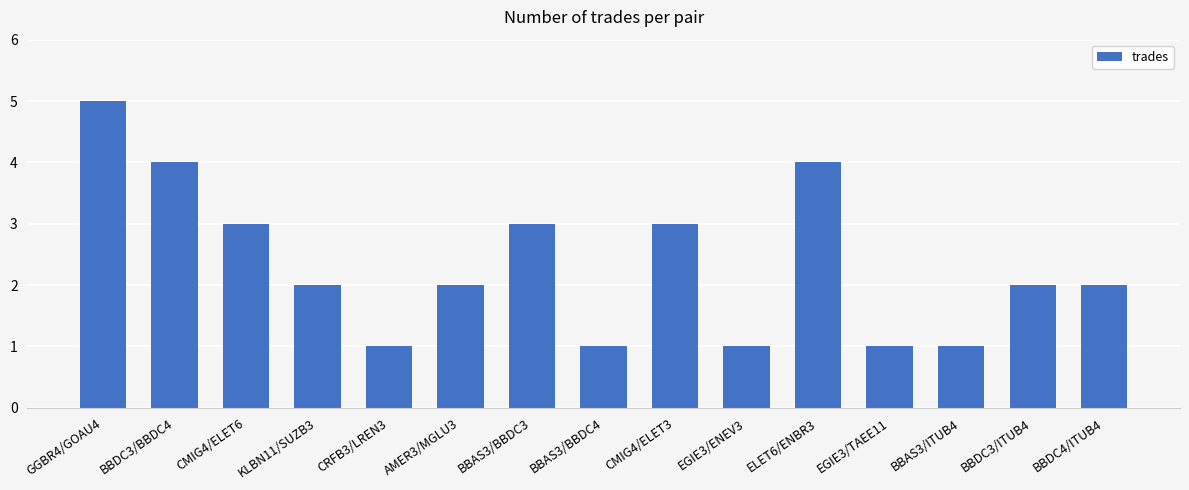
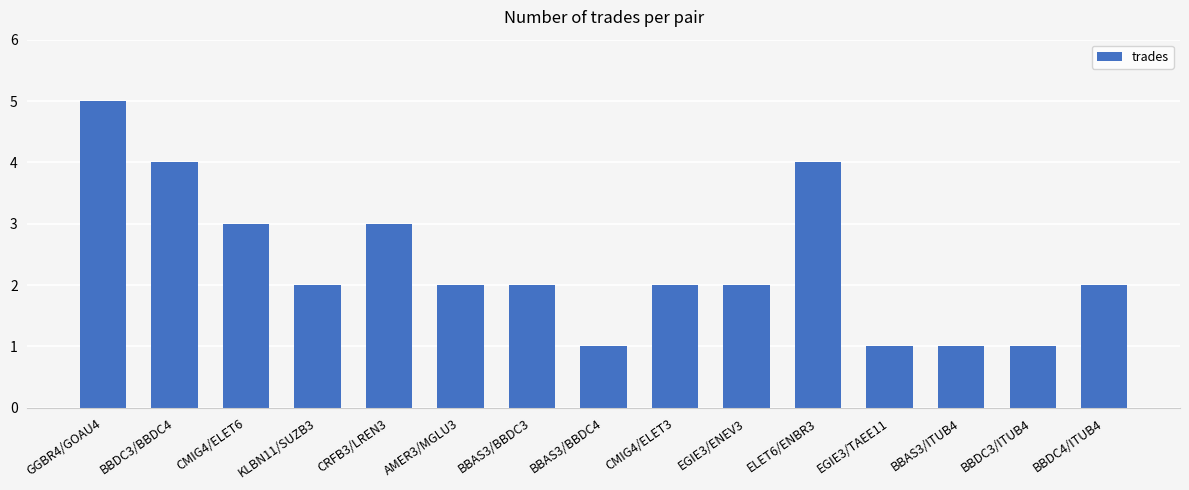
  {
    "GGBR4/GOAU4": 5,
    "BBDC3/BBDC4": 4,
    "CMIG4/ELET6": 3,
    "KLBN11/SUZB3": 2,
-   "CRFB3/LREN3": 1,
+   "CRFB3/LREN3": 3,
    "AMER3/MGLU3": 2,
-   "BBAS3/BBDC3": 3,
+   "BBAS3/BBDC3": 2,
    "BBAS3/BBDC4": 1,
-   "CMIG4/ELET3": 3,
-   "EGIE3/ENEV3": 1,
+   "CMIG4/ELET3": 2,
+   "EGIE3/ENEV3": 2,
    "ELET6/ENBR3": 4,
    "EGIE3/TAEE11": 1,
    "BBAS3/ITUB4": 1,
-   "BBDC3/ITUB4": 2,
+   "BBDC3/ITUB4": 1,
    "BBDC4/ITUB4": 2
  }
